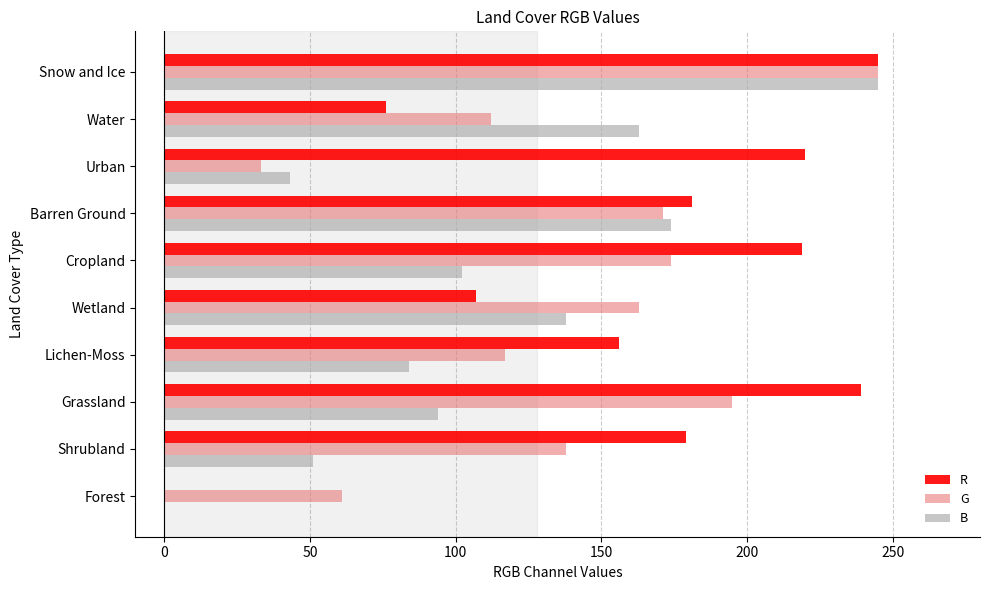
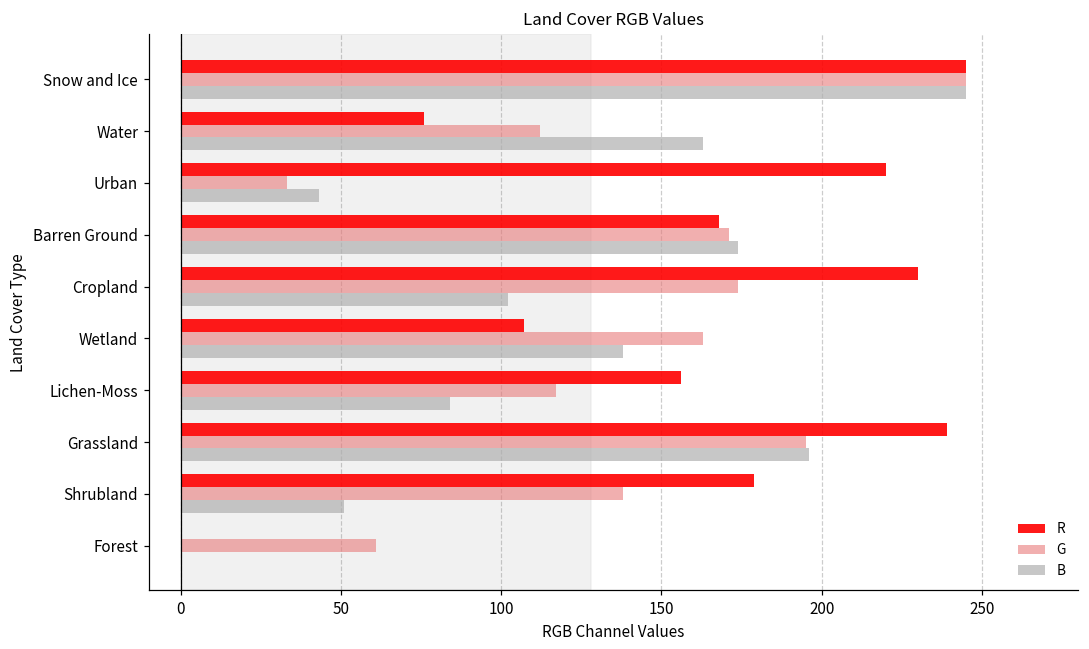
  {
    "R": {
      "Snow and Ice": 245,
      "Water": 76,
      "Urban": 220,
-     "Barren Ground": 181,
-     "Cropland": 219,
+     "Barren Ground": 168,
+     "Cropland": 230,
      "Wetland": 107,
      "Lichen-Moss": 156,
      "Grassland": 239,
      "Shrubland": 179,
      "Forest": 0
    },
    "G": {
      "Snow and Ice": 245,
      "Water": 112,
      "Urban": 33,
      "Barren Ground": 171,
      "Cropland": 174,
      "Wetland": 163,
      "Lichen-Moss": 117,
      "Grassland": 195,
      "Shrubland": 138,
      "Forest": 61
    },
    "B": {
      "Snow and Ice": 245,
      "Water": 163,
      "Urban": 43,
      "Barren Ground": 174,
      "Cropland": 102,
      "Wetland": 138,
      "Lichen-Moss": 84,
-     "Grassland": 94,
+     "Grassland": 196,
      "Shrubland": 51,
      "Forest": 0
    }
  }
